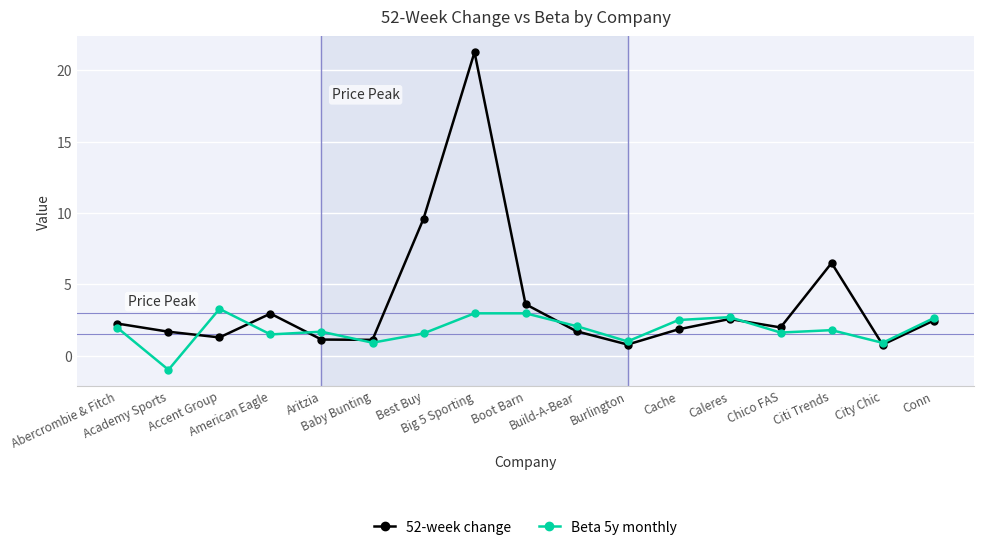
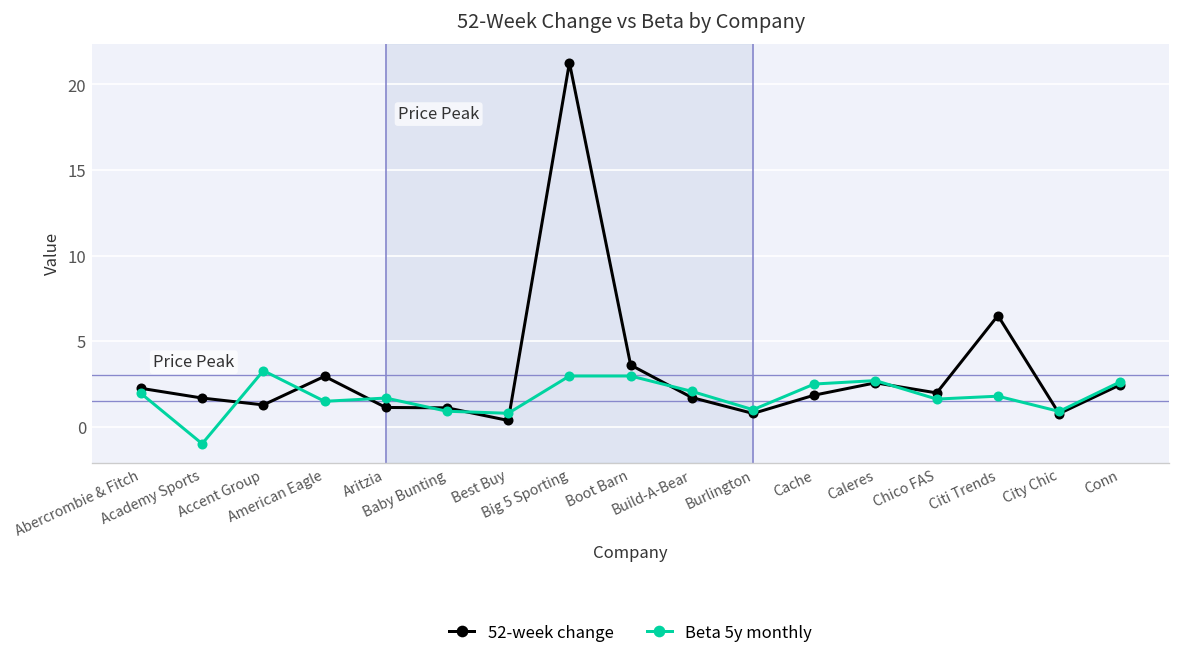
  {
    "52-week change": {
      "Abercrombie & Fitch": 2.2,
      "Academy Sports": 1.7,
      "Accent Group": 1.3,
      "American Eagle": 2.9,
      "Aritzia": 1.1,
      "Baby Bunting": 1.1,
-     "Best Buy": 9.6,
+     "Best Buy": 0.4,
      "Big 5 Sporting": 21.3,
      "Boot Barn": 3.6,
      "Build-A-Bear": 1.7,
      "Burlington": 0.8,
      "Cache": 1.8,
      "Chico FAS": 2.0,
      "Citi Trends": 6.5
    },
    "Beta 5y monthly": {
      "Abercrombie & Fitch": 1.9,
      "Academy Sports": -1.0,
      "Accent Group": 3.3,
      "American Eagle": 1.5,
      "Aritzia": 1.7,
      "Baby Bunting": 0.9,
-     "Best Buy": 1.6,
+     "Best Buy": 0.8,
      "Big 5 Sporting": 3.0,
      "Boot Barn": 3.0,
      "Build-A-Bear": 2.1,
      "Burlington": 1.0,
      "Cache": 2.5,
      "Chico FAS": 1.6,
      "Citi Trends": 1.8
    }
  }
